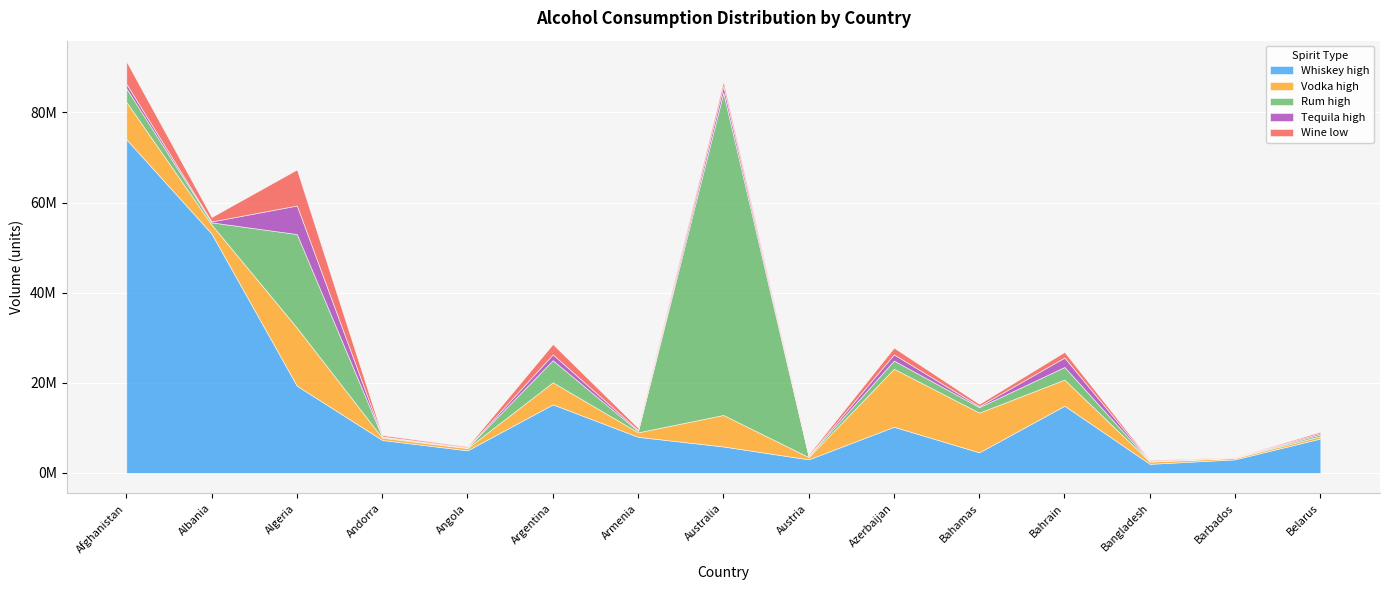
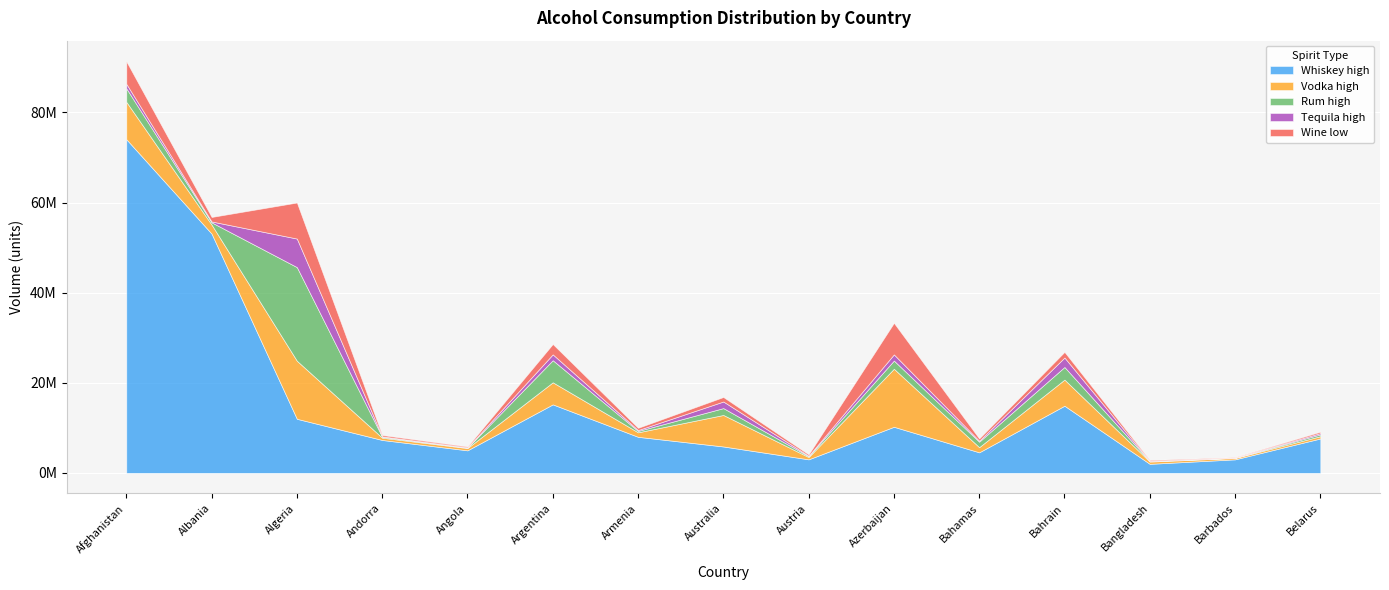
  {
    "Whiskey high": {
      "Afghanistan": 74000000,
      "Albania": 53000000,
-     "Algeria": 19000000,
+     "Algeria": 12000000,
      "Argentina": 15000000,
      "Armenia": 8000000,
      "Australia": 6000000,
      "Azerbaijan": 10000000,
      "Bahamas": 5000000,
      "Bahrain": 15000000
    },
    "Vodka high": {
      "Afghanistan": 8000000,
      "Algeria": 13000000,
      "Argentina": 5000000,
      "Australia": 7000000,
      "Azerbaijan": 13000000,
-     "Bahamas": 9000000,
+     "Bahamas": 1000000,
      "Bahrain": 6000000
    },
    "Rum high": {
      "Afghanistan": 3000000,
      "Algeria": 21000000,
      "Argentina": 5000000,
-     "Australia": 72000000,
+     "Australia": 2000000,
      "Azerbaijan": 2000000,
      "Bahrain": 3000000
    },
    "Tequila high": {
      "Afghanistan": 1000000,
      "Algeria": 6000000,
      "Argentina": 1000000,
      "Australia": 1000000,
      "Azerbaijan": 1000000,
      "Bahrain": 2000000
    },
    "Wine low": {
      "Afghanistan": 5000000,
      "Albania": 1000000,
      "Algeria": 8000000,
      "Argentina": 2000000,
      "Australia": 1000000,
-     "Azerbaijan": 2000000,
+     "Azerbaijan": 7000000,
      "Bahrain": 1000000
    }
  }
